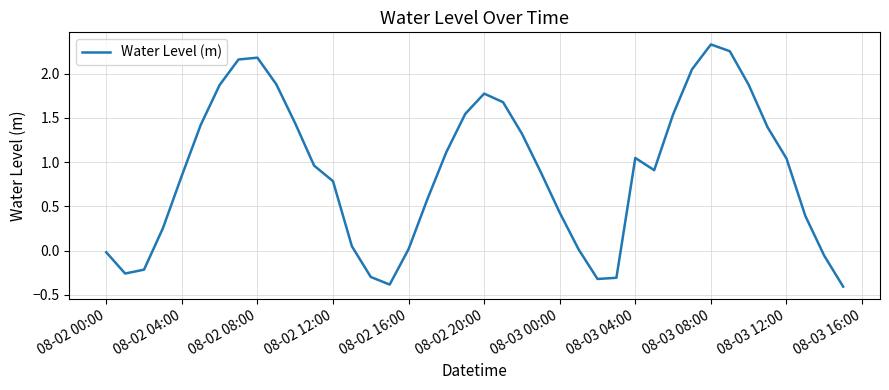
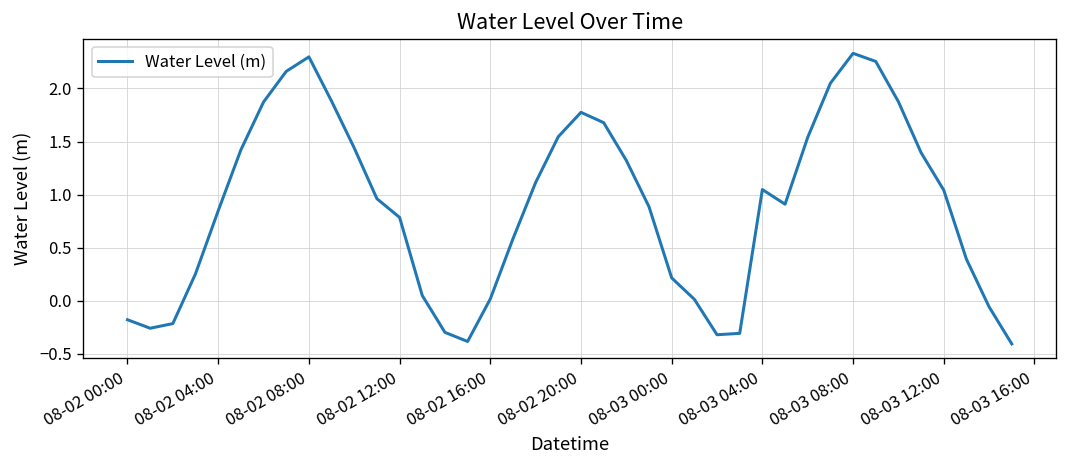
  {
-   "08-02 00:00": 0.0,
+   "08-02 00:00": -0.2,
    "08-02 04:00": 0.8,
-   "08-02 08:00": 2.2,
+   "08-02 08:00": 2.3,
    "08-02 12:00": 0.8,
    "08-02 16:00": 0.0,
    "08-02 20:00": 1.8,
-   "08-03 00:00": 0.4,
+   "08-03 00:00": 0.2,
    "08-03 04:00": 1.0,
    "08-03 08:00": 2.3,
    "08-03 12:00": 1.0
  }
